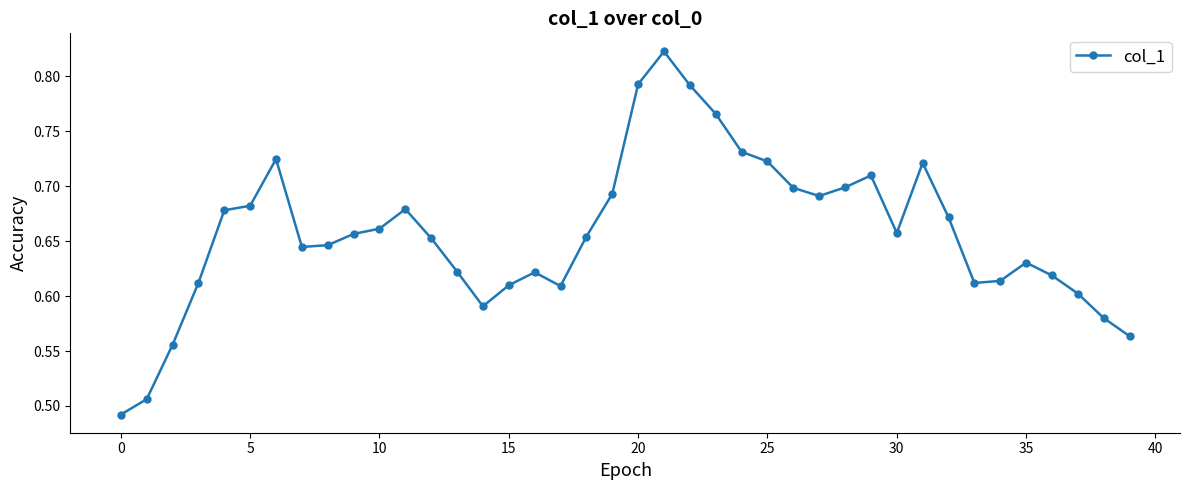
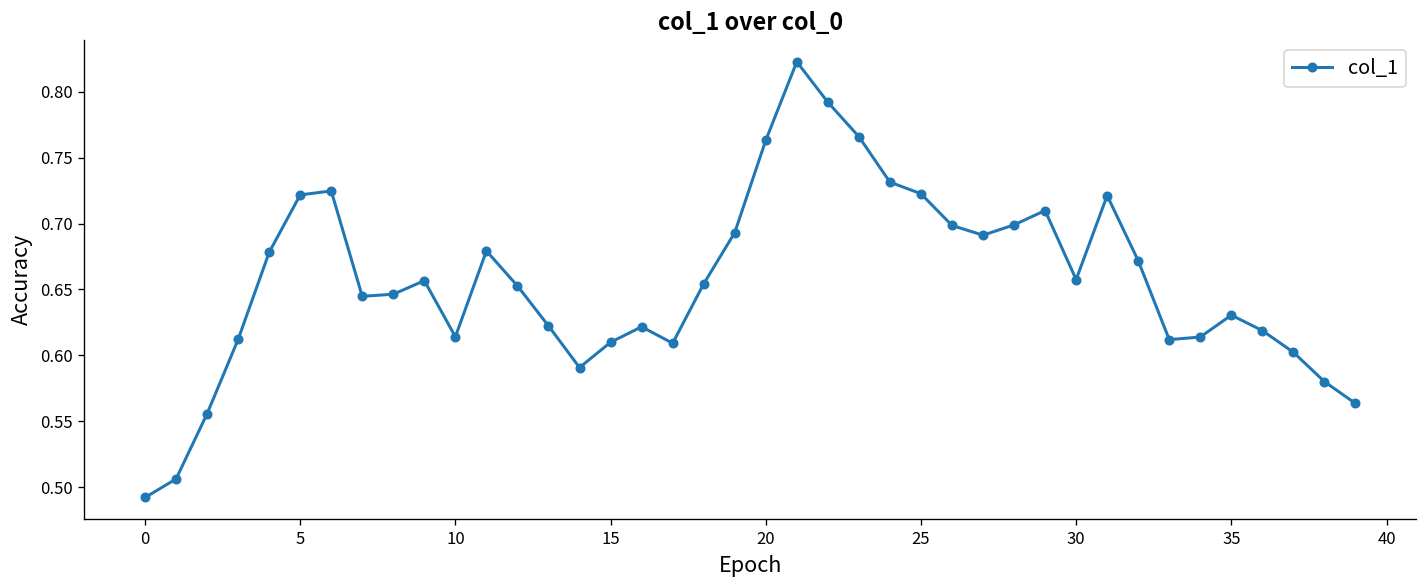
  {
    "0": 0.492,
-   "5": 0.682,
-   "10": 0.661,
+   "5": 0.722,
+   "10": 0.614,
    "15": 0.610,
-   "20": 0.793,
+   "20": 0.763,
    "25": 0.723,
    "30": 0.658,
    "35": 0.631
  }
